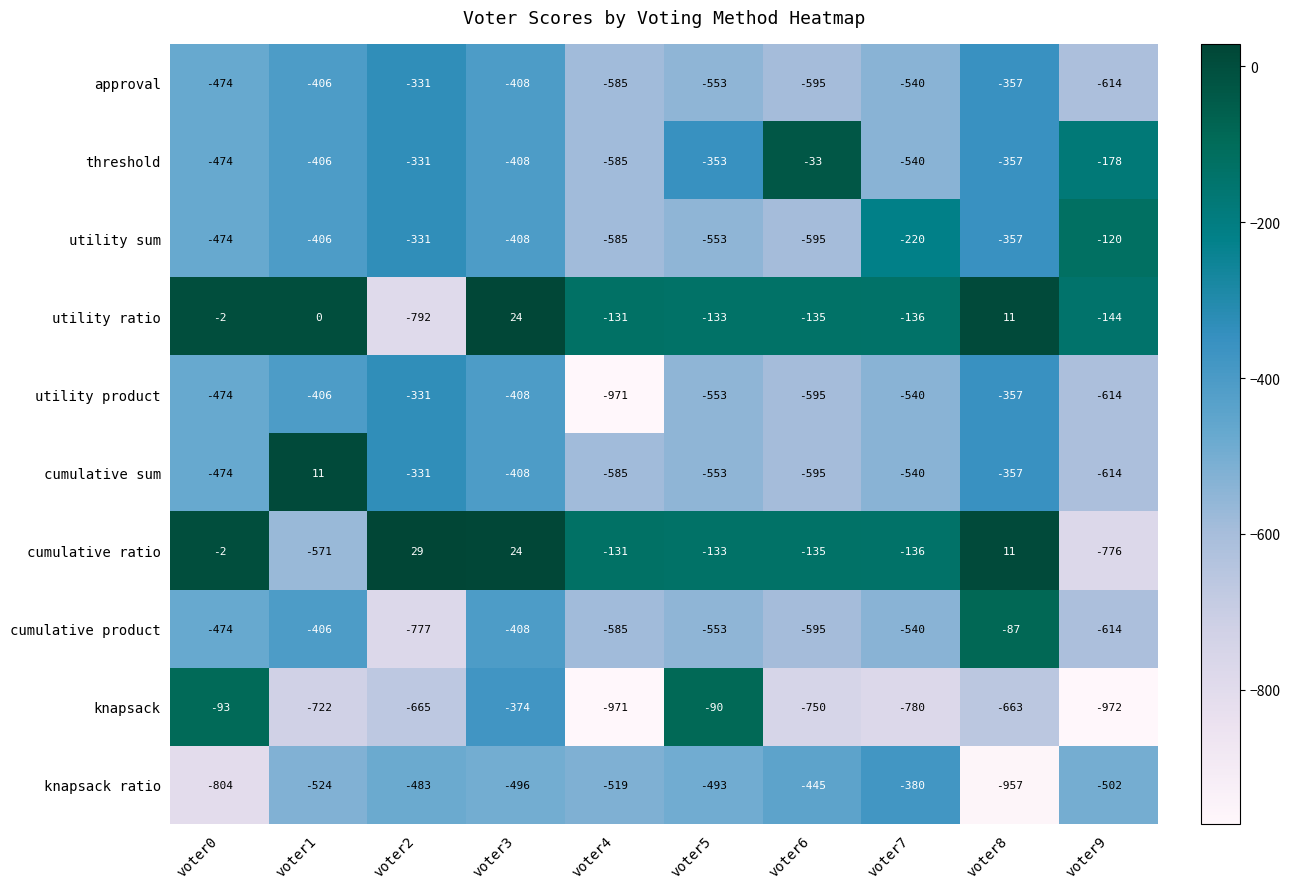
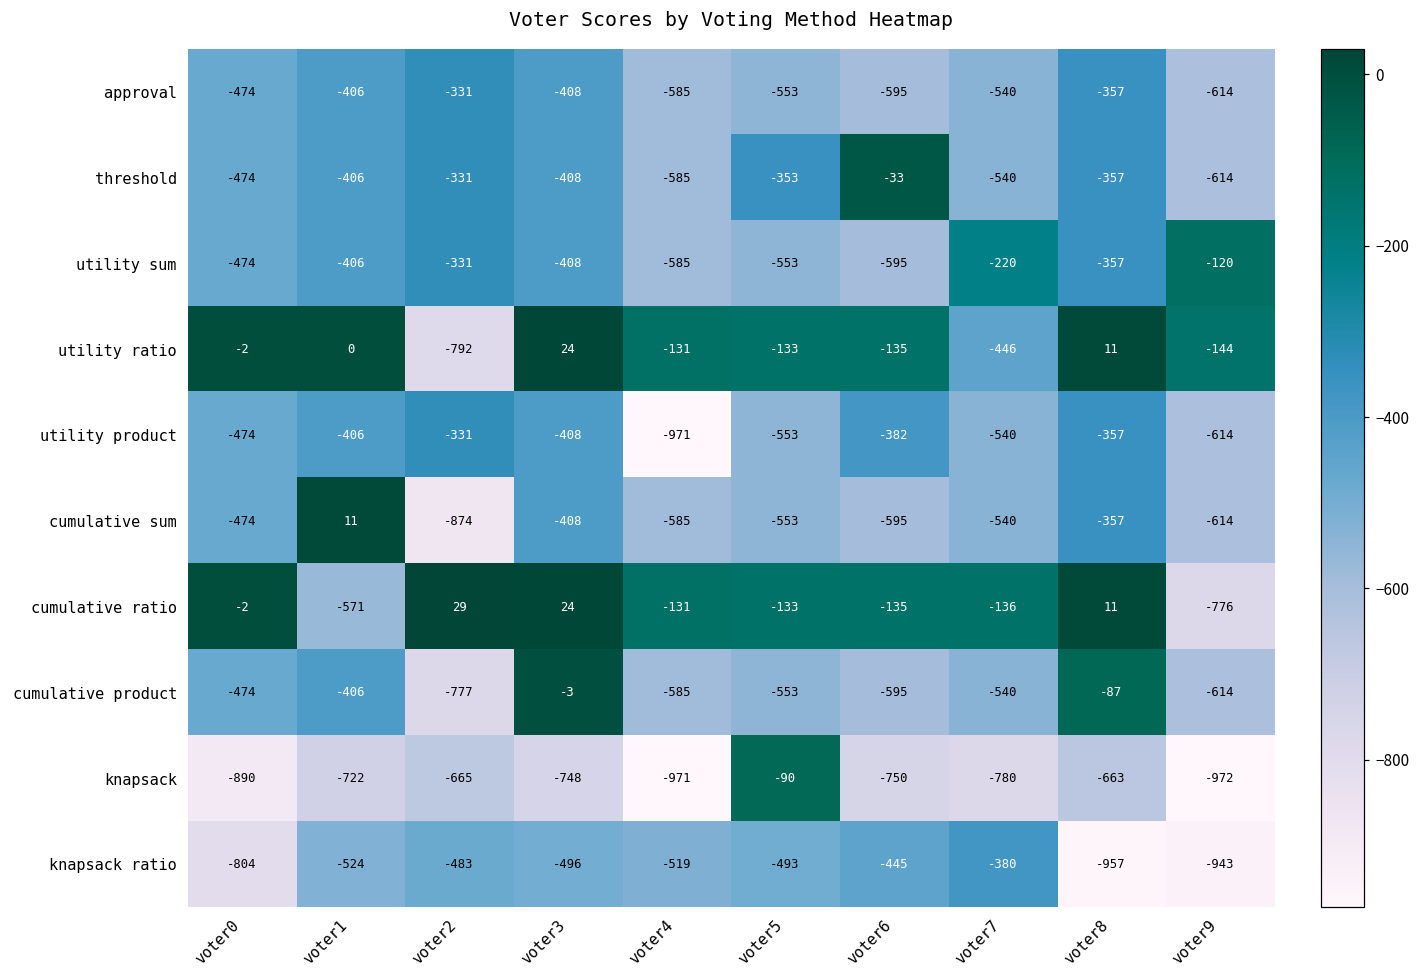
  {
    "approval": {
      "voter0": -474,
      "voter1": -406,
      "voter2": -331,
      "voter3": -408,
      "voter4": -585,
      "voter5": -553,
      "voter6": -595,
      "voter7": -540,
      "voter8": -357,
      "voter9": -614
    },
    "threshold": {
      "voter0": -474,
      "voter1": -406,
      "voter2": -331,
      "voter3": -408,
      "voter4": -585,
      "voter5": -353,
      "voter6": -33,
      "voter7": -540,
      "voter8": -357,
-     "voter9": -178
+     "voter9": -614
    },
    "utility sum": {
      "voter0": -474,
      "voter1": -406,
      "voter2": -331,
      "voter3": -408,
      "voter4": -585,
      "voter5": -553,
      "voter6": -595,
      "voter7": -220,
      "voter8": -357,
      "voter9": -120
    },
    "utility ratio": {
      "voter0": -2,
      "voter1": 0,
      "voter2": -792,
      "voter3": 24,
      "voter4": -131,
      "voter5": -133,
      "voter6": -135,
-     "voter7": -136,
+     "voter7": -446,
      "voter8": 11,
      "voter9": -144
    },
    "utility product": {
      "voter0": -474,
      "voter1": -406,
      "voter2": -331,
      "voter3": -408,
      "voter4": -971,
      "voter5": -553,
-     "voter6": -595,
+     "voter6": -382,
      "voter7": -540,
      "voter8": -357,
      "voter9": -614
    },
    "cumulative sum": {
      "voter0": -474,
      "voter1": 11,
-     "voter2": -331,
+     "voter2": -874,
      "voter3": -408,
      "voter4": -585,
      "voter5": -553,
      "voter6": -595,
      "voter7": -540,
      "voter8": -357,
      "voter9": -614
    },
    "cumulative ratio": {
      "voter0": -2,
      "voter1": -571,
      "voter2": 29,
      "voter3": 24,
      "voter4": -131,
      "voter5": -133,
      "voter6": -135,
      "voter7": -136,
      "voter8": 11,
      "voter9": -776
    },
    "cumulative product": {
      "voter0": -474,
      "voter1": -406,
      "voter2": -777,
-     "voter3": -408,
+     "voter3": -3,
      "voter4": -585,
      "voter5": -553,
      "voter6": -595,
      "voter7": -540,
      "voter8": -87,
      "voter9": -614
    },
    "knapsack": {
-     "voter0": -93,
+     "voter0": -890,
      "voter1": -722,
      "voter2": -665,
-     "voter3": -374,
+     "voter3": -748,
      "voter4": -971,
      "voter5": -90,
      "voter6": -750,
      "voter7": -780,
      "voter8": -663,
      "voter9": -972
    },
    "knapsack ratio": {
      "voter0": -804,
      "voter1": -524,
      "voter2": -483,
      "voter3": -496,
      "voter4": -519,
      "voter5": -493,
      "voter6": -445,
      "voter7": -380,
      "voter8": -957,
-     "voter9": -502
+     "voter9": -943
    }
  }
